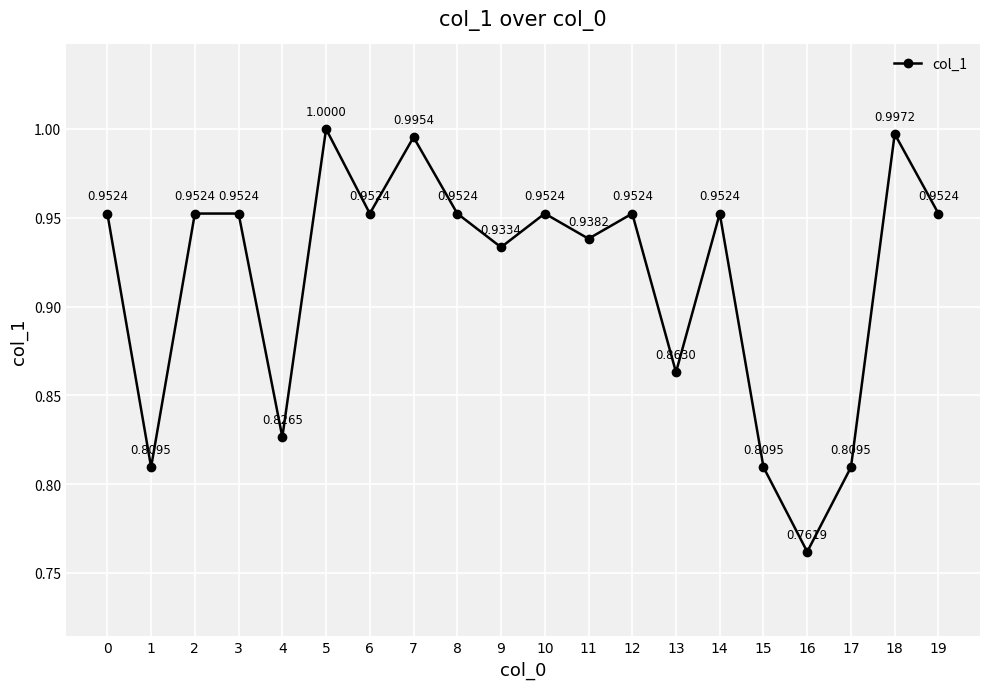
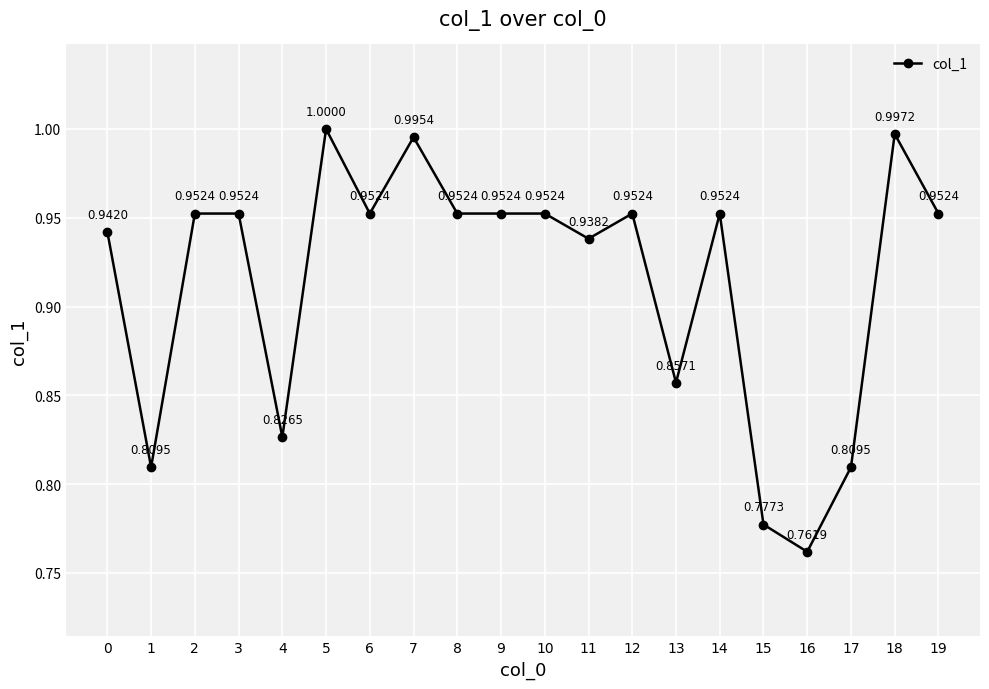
  {
-   "0": 0.9524,
+   "0": 0.9420,
    "1": 0.8095,
    "2": 0.9524,
    "3": 0.9524,
    "4": 0.8265,
    "5": 1.0000,
    "6": 0.9524,
    "7": 0.9954,
    "8": 0.9524,
-   "9": 0.9334,
+   "9": 0.9524,
    "10": 0.9524,
    "11": 0.9382,
    "12": 0.9524,
-   "13": 0.8630,
+   "13": 0.8571,
    "14": 0.9524,
-   "15": 0.8095,
+   "15": 0.7773,
    "16": 0.7619,
    "17": 0.8095,
    "18": 0.9972,
    "19": 0.9524
  }
